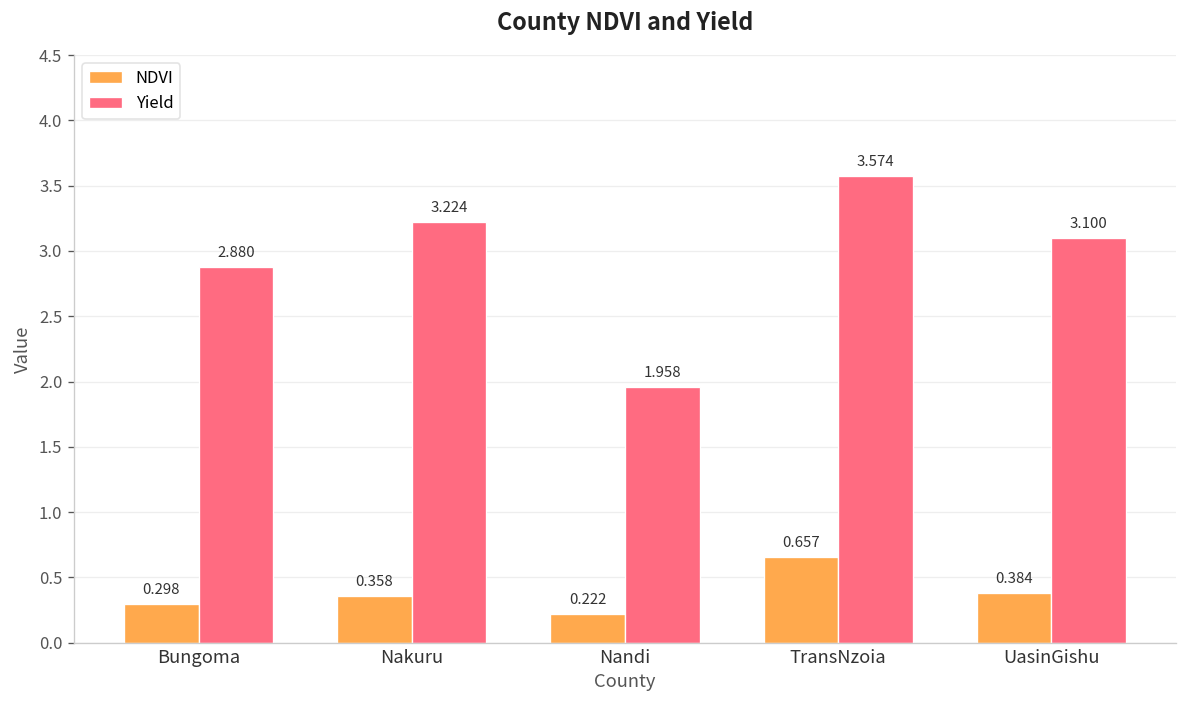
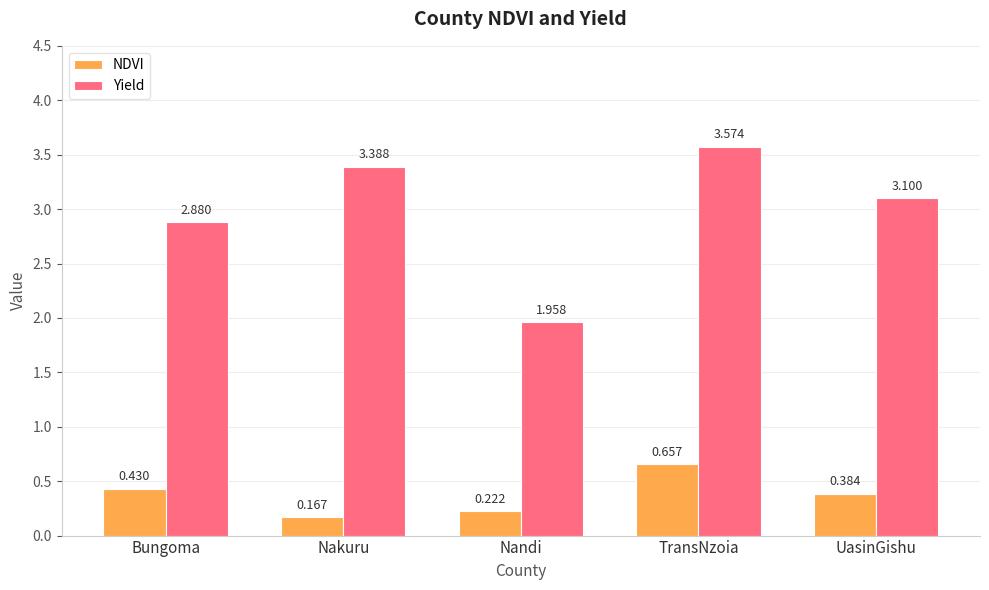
  {
    "NDVI": {
-     "Bungoma": 0.298,
-     "Nakuru": 0.358,
+     "Bungoma": 0.430,
+     "Nakuru": 0.167,
      "Nandi": 0.222,
      "TransNzoia": 0.657,
      "UasinGishu": 0.384
    },
    "Yield": {
      "Bungoma": 2.880,
-     "Nakuru": 3.224,
+     "Nakuru": 3.388,
      "Nandi": 1.958,
      "TransNzoia": 3.574,
      "UasinGishu": 3.100
    }
  }
